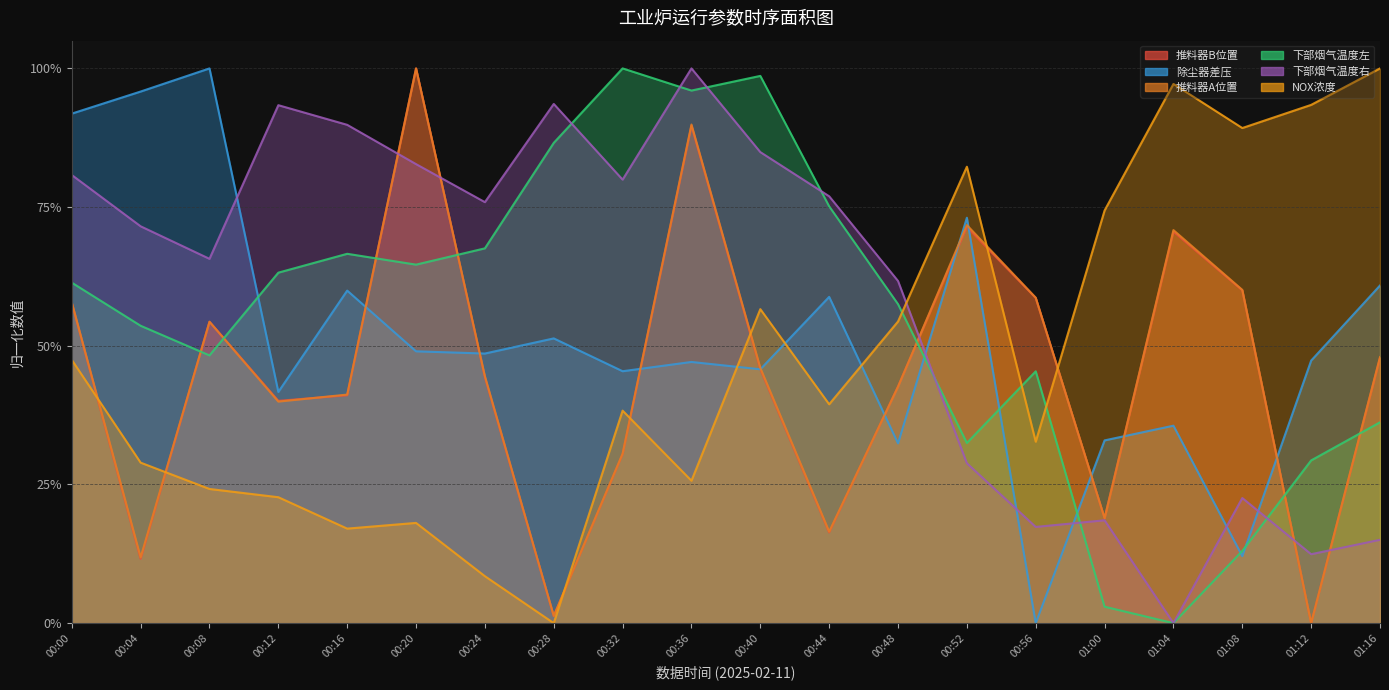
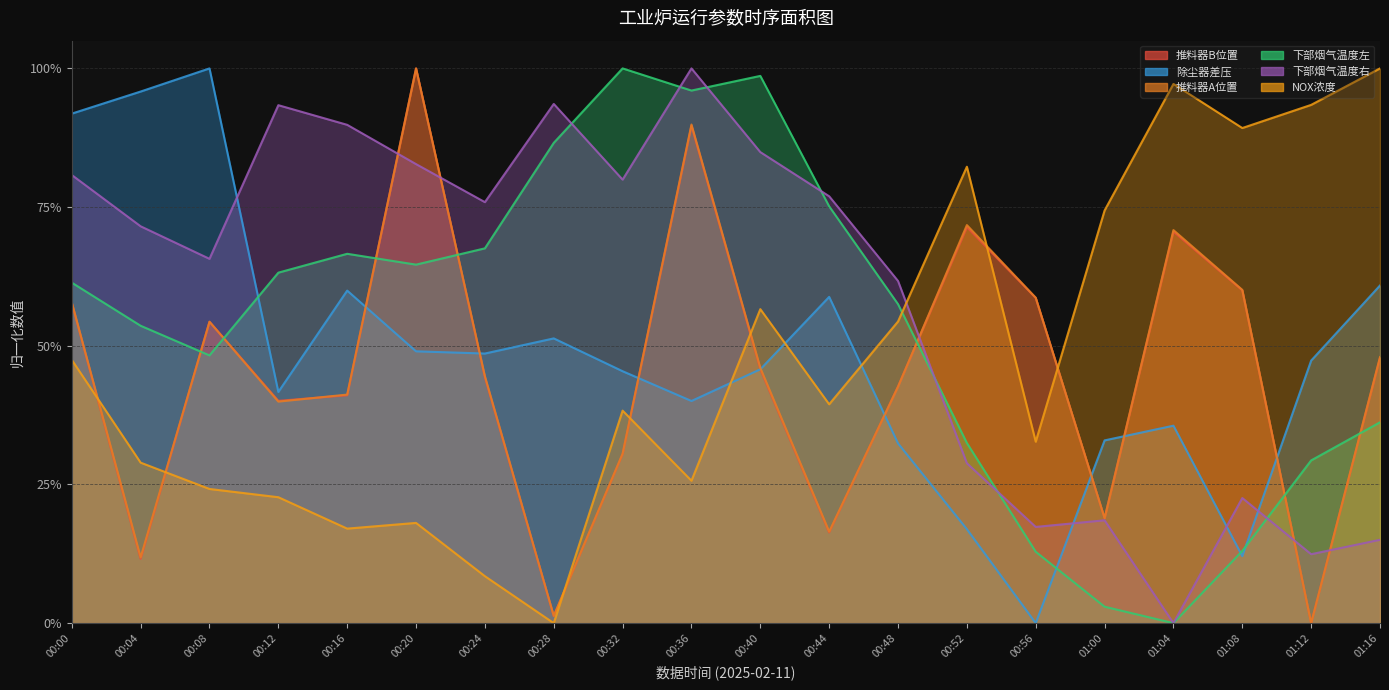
  {
    "除尘器差压": {
      "00:00": "92%",
      "00:04": "96%",
      "00:08": "100%",
      "00:12": "42%",
      "00:16": "60%",
      "00:20": "49%",
      "00:24": "49%",
      "00:28": "51%",
      "00:32": "45%",
-     "00:36": "47%",
+     "00:36": "40%",
      "00:44": "59%",
      "00:48": "32%",
-     "00:52": "73%",
+     "00:52": "17%",
      "00:56": "0%",
      "01:00": "33%",
      "01:04": "36%",
      "01:08": "12%",
      "01:12": "47%",
      "01:16": "61%"
    },
    "下部烟气温度左": {
      "00:00": "61%",
      "00:04": "54%",
      "00:08": "48%",
      "00:12": "63%",
      "00:16": "67%",
      "00:20": "65%",
      "00:24": "68%",
      "00:28": "87%",
      "00:32": "100%",
      "00:36": "96%",
      "00:40": "99%",
      "00:44": "75%",
      "00:48": "58%",
      "00:52": "32%",
-     "00:56": "45%",
+     "00:56": "13%",
      "01:00": "3%",
      "01:08": "13%",
      "01:12": "29%",
      "01:16": "36%"
    },
    "下部烟气温度右": {
      "00:00": "81%",
      "00:04": "72%",
      "00:08": "66%",
      "00:12": "93%",
      "00:16": "90%",
      "00:20": "83%",
      "00:24": "76%",
      "00:28": "94%",
      "00:32": "80%",
      "00:36": "100%",
      "00:40": "85%",
      "00:44": "77%",
      "00:48": "62%",
      "00:52": "29%",
      "00:56": "17%",
      "01:08": "23%",
      "01:12": "12%",
      "01:16": "15%"
    }
  }
